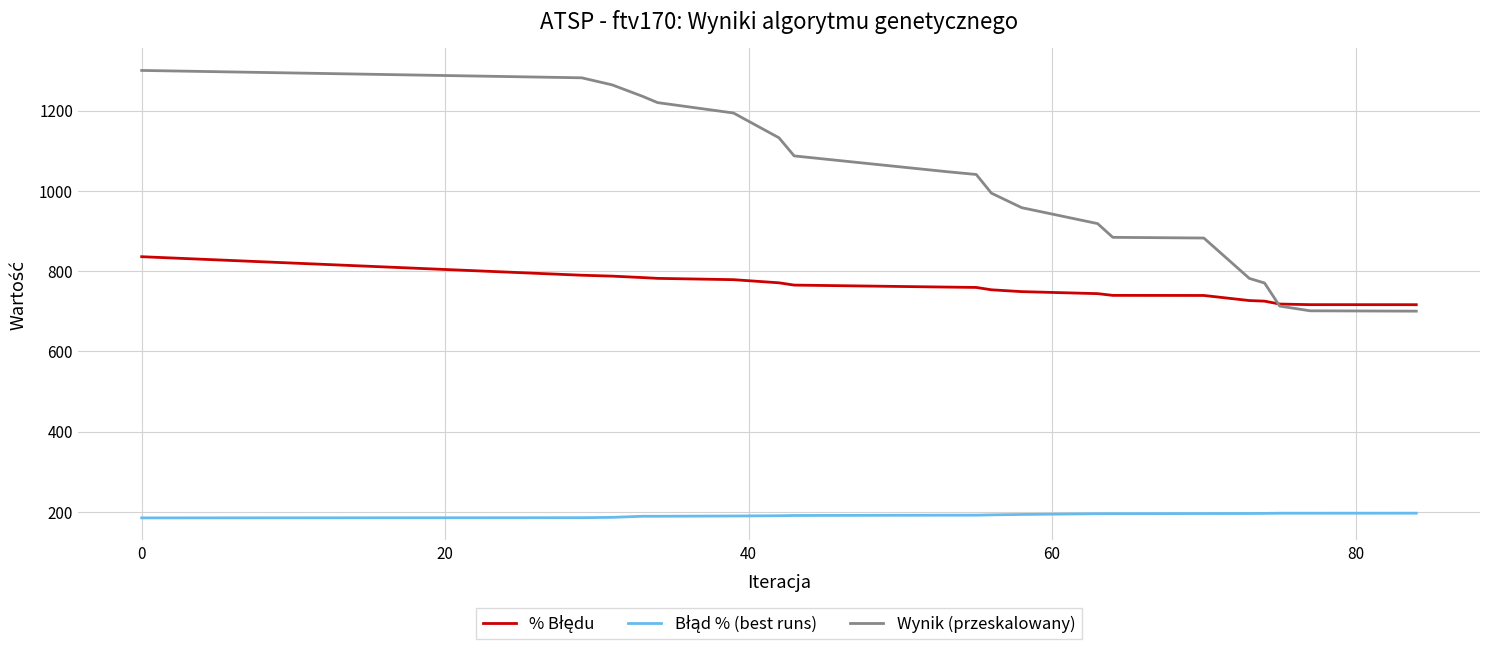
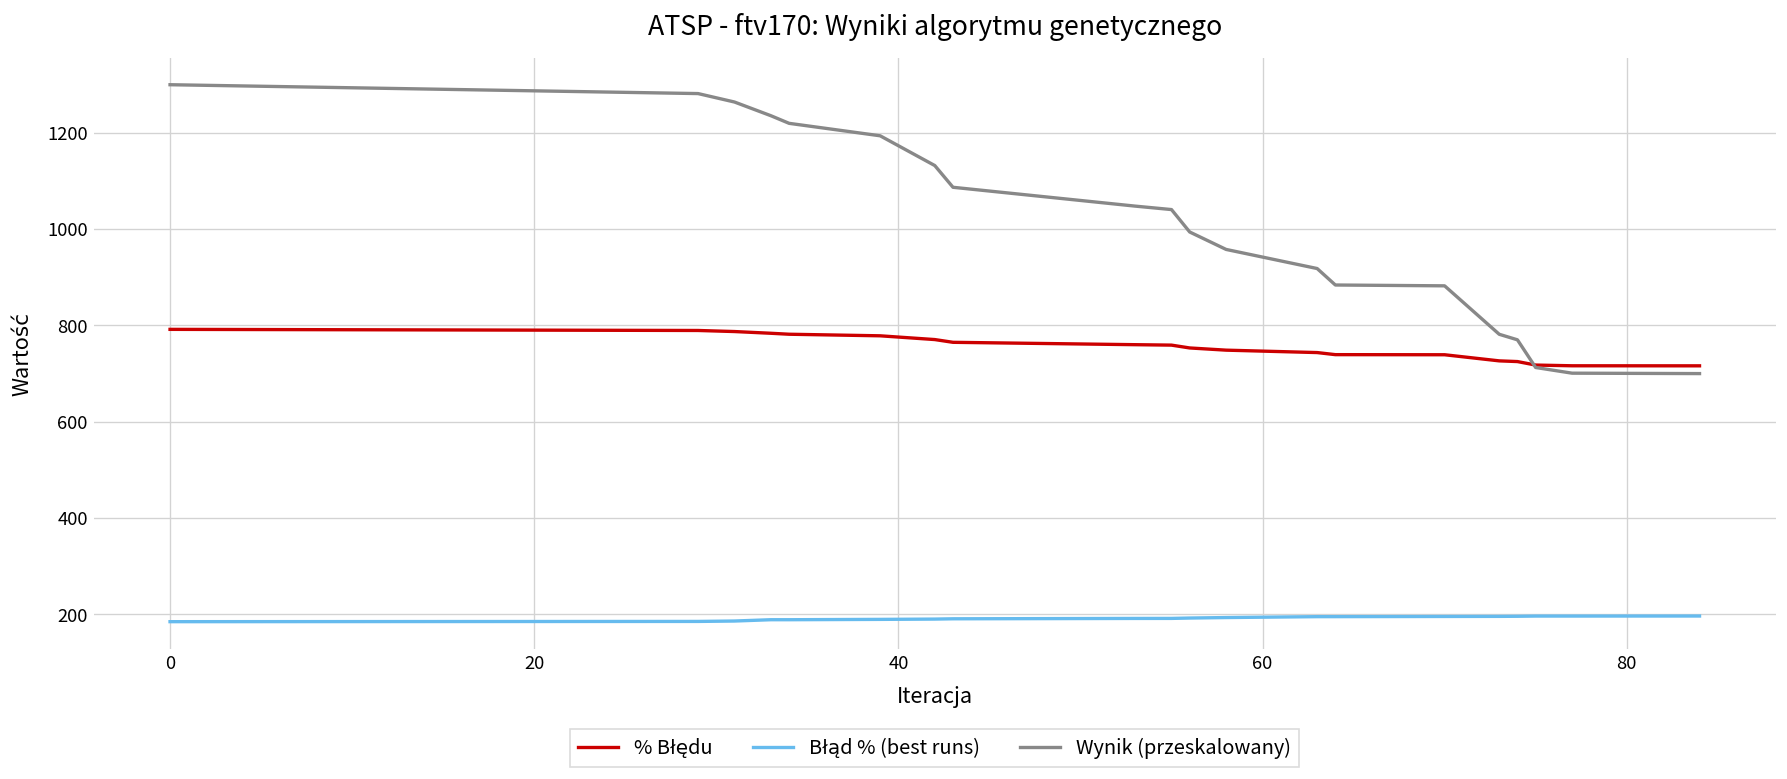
  {
    "% Błędu": {
-     "0": 840
+     "0": 790
    },
    "Błąd % (best runs)": {
      "0": 180
    },
    "Wynik (przeskalowany)": {
      "0": 1300
    }
  }
